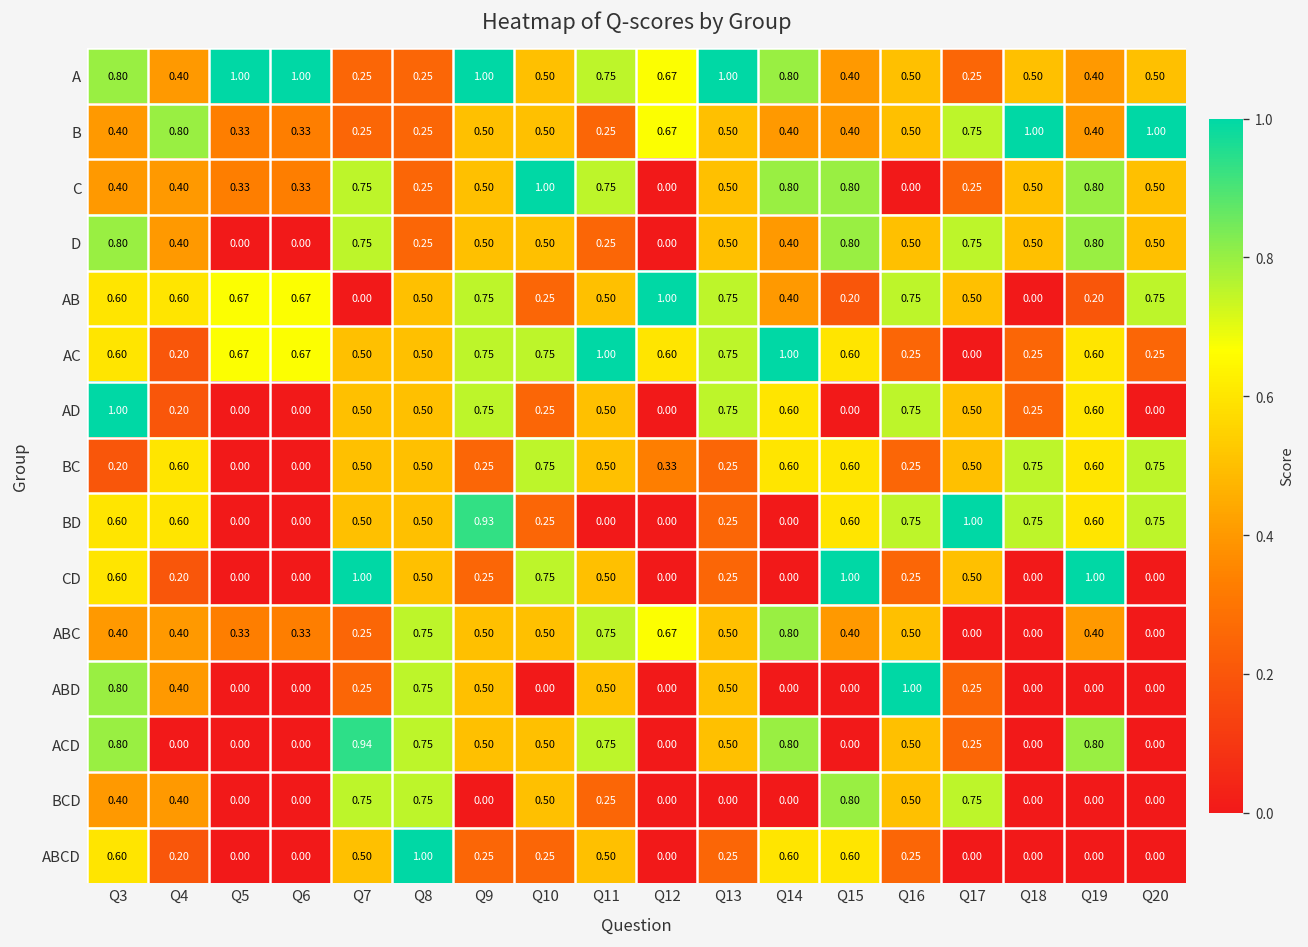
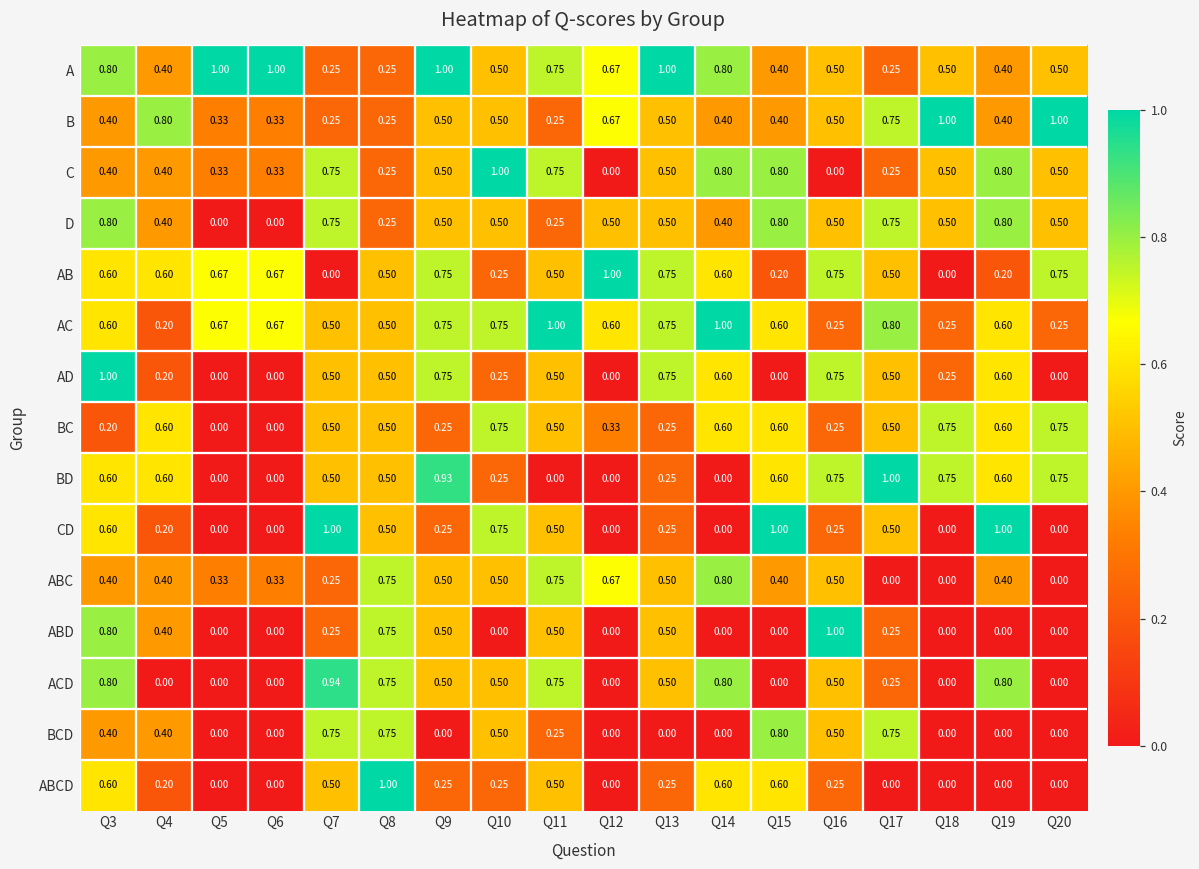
  {
    "D": {
      "Q3": 0.80,
      "Q4": 0.40,
      "Q5": 0.00,
      "Q6": 0.00,
      "Q7": 0.75,
      "Q8": 0.25,
      "Q9": 0.50,
      "Q10": 0.50,
      "Q11": 0.25,
-     "Q12": 0.00,
+     "Q12": 0.50,
      "Q13": 0.50,
      "Q14": 0.40,
      "Q15": 0.80,
      "Q16": 0.50,
      "Q17": 0.75,
      "Q18": 0.50,
      "Q19": 0.80,
      "Q20": 0.50
    },
    "AB": {
      "Q3": 0.60,
      "Q4": 0.60,
      "Q5": 0.67,
      "Q6": 0.67,
      "Q7": 0.00,
      "Q8": 0.50,
      "Q9": 0.75,
      "Q10": 0.25,
      "Q11": 0.50,
      "Q12": 1.00,
      "Q13": 0.75,
-     "Q14": 0.40,
+     "Q14": 0.60,
      "Q15": 0.20,
      "Q16": 0.75,
      "Q17": 0.50,
      "Q18": 0.00,
      "Q19": 0.20,
      "Q20": 0.75
    },
    "AC": {
      "Q3": 0.60,
      "Q4": 0.20,
      "Q5": 0.67,
      "Q6": 0.67,
      "Q7": 0.50,
      "Q8": 0.50,
      "Q9": 0.75,
      "Q10": 0.75,
      "Q11": 1.00,
      "Q12": 0.60,
      "Q13": 0.75,
      "Q14": 1.00,
      "Q15": 0.60,
      "Q16": 0.25,
-     "Q17": 0.00,
+     "Q17": 0.80,
      "Q18": 0.25,
      "Q19": 0.60,
      "Q20": 0.25
    }
  }
